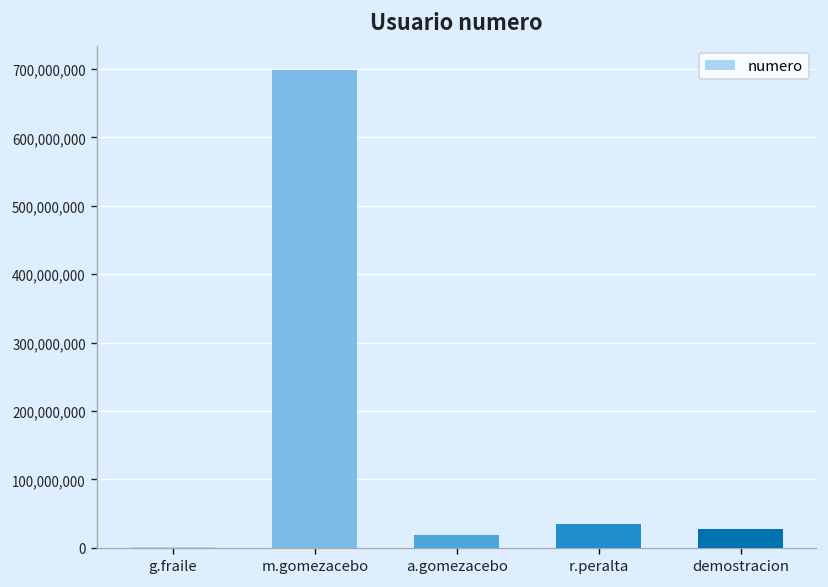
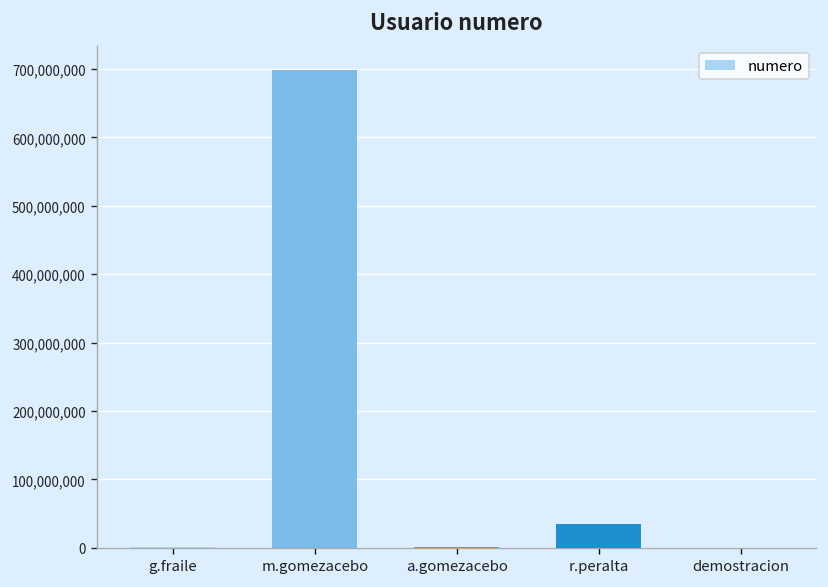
  {
    "m.gomezacebo": "700,000,000",
-   "a.gomezacebo": "20,000,000",
+   "a.gomezacebo": "0",
    "r.peralta": "40,000,000",
-   "demostracion": "30,000,000"
+   "demostracion": "0"
  }
